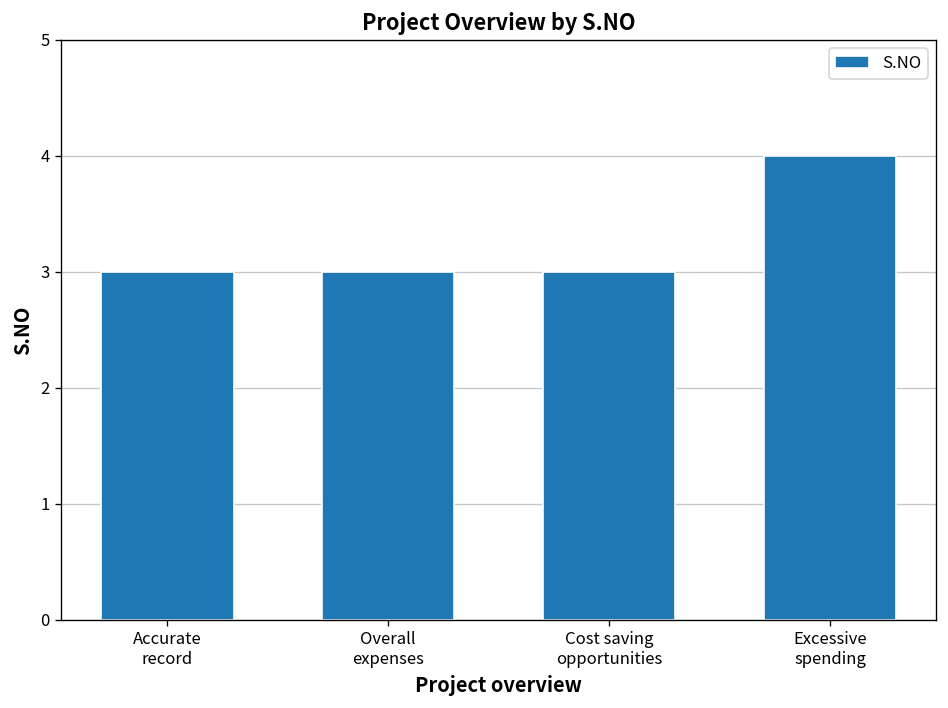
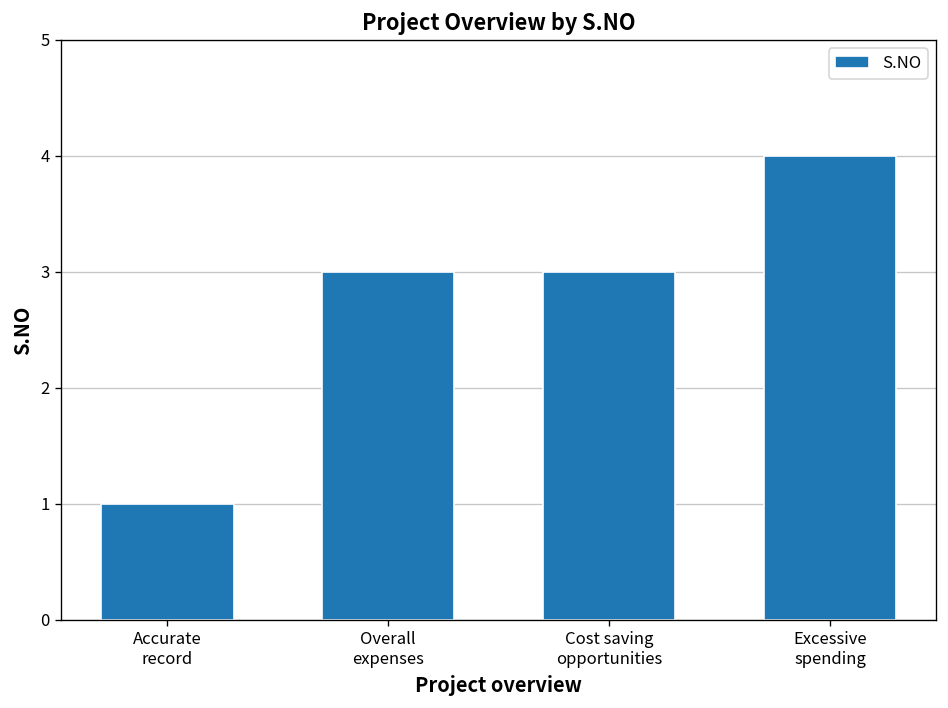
  {
-   "Accurate record": 3,
+   "Accurate record": 1,
    "Overall expenses": 3,
    "Cost saving opportunities": 3,
    "Excessive spending": 4
  }
